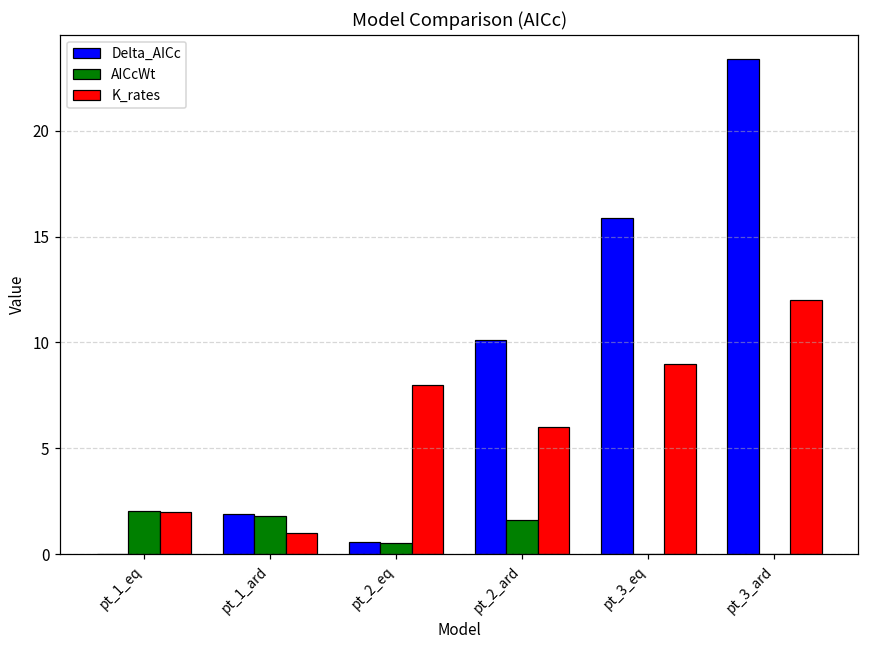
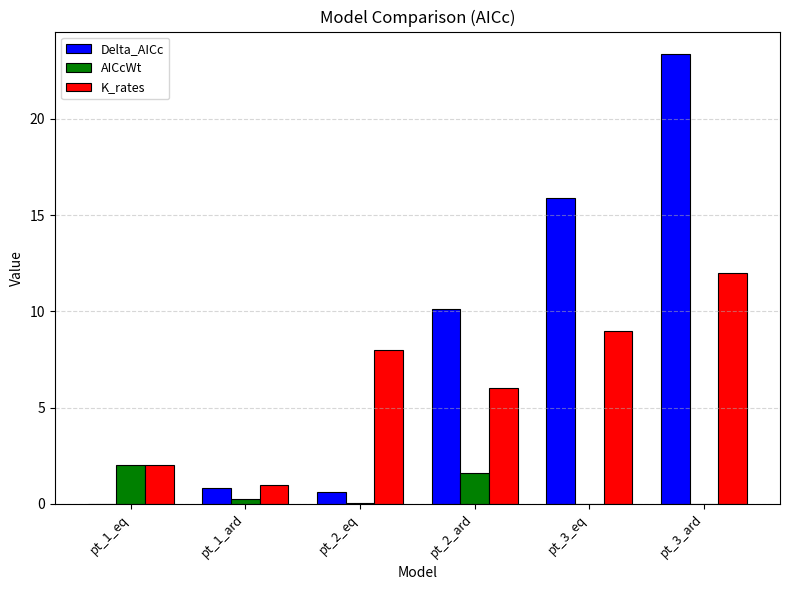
  {
    "Delta_AICc": {
      "pt_1_eq": 0.0,
-     "pt_1_ard": 1.9,
+     "pt_1_ard": 0.8,
      "pt_2_eq": 0.6,
      "pt_2_ard": 10.1,
      "pt_3_eq": 15.9,
      "pt_3_ard": 23.4
    },
    "AICcWt": {
      "pt_1_eq": 2.0,
-     "pt_1_ard": 1.8,
-     "pt_2_eq": 0.5,
+     "pt_1_ard": 0.3,
+     "pt_2_eq": 0.1,
      "pt_2_ard": 1.6
    },
    "K_rates": {
      "pt_1_eq": 2.0,
      "pt_1_ard": 1.0,
      "pt_2_eq": 8.0,
      "pt_2_ard": 6.0,
      "pt_3_eq": 9.0,
      "pt_3_ard": 12.0
    }
  }
